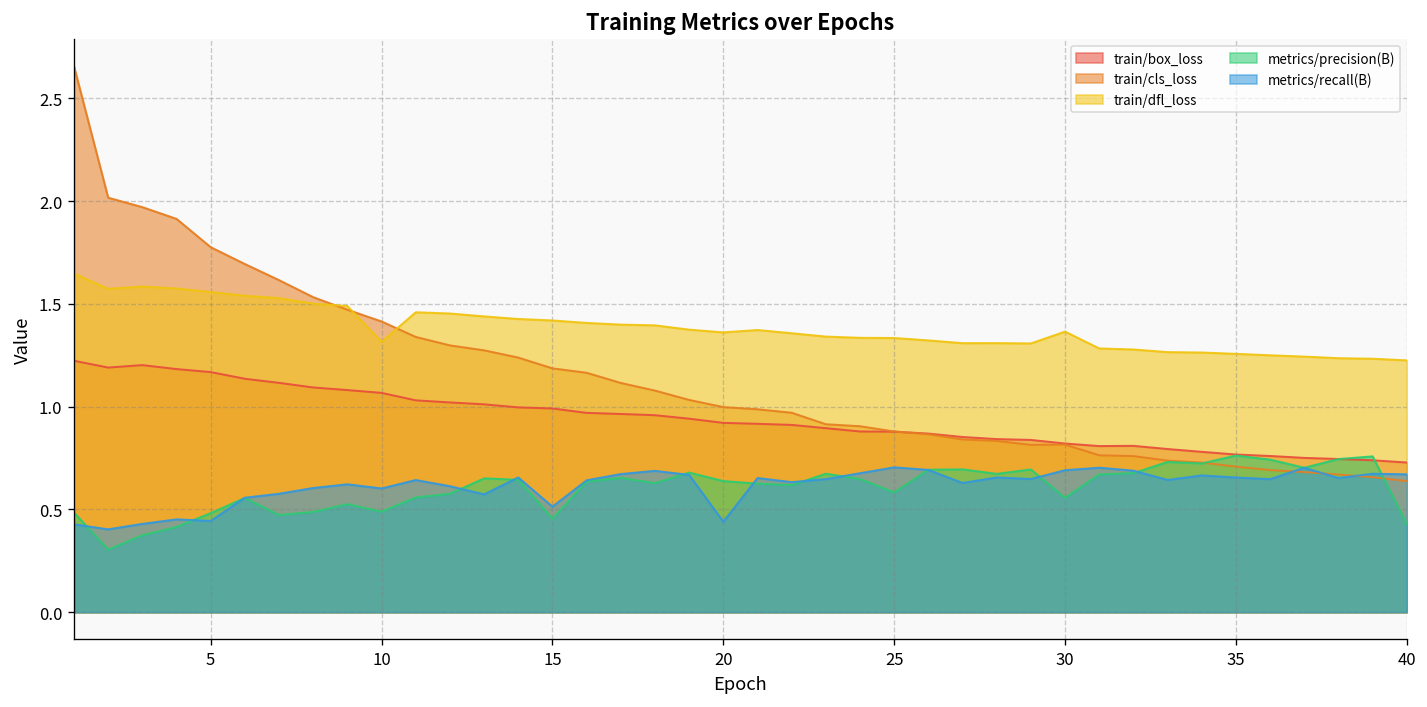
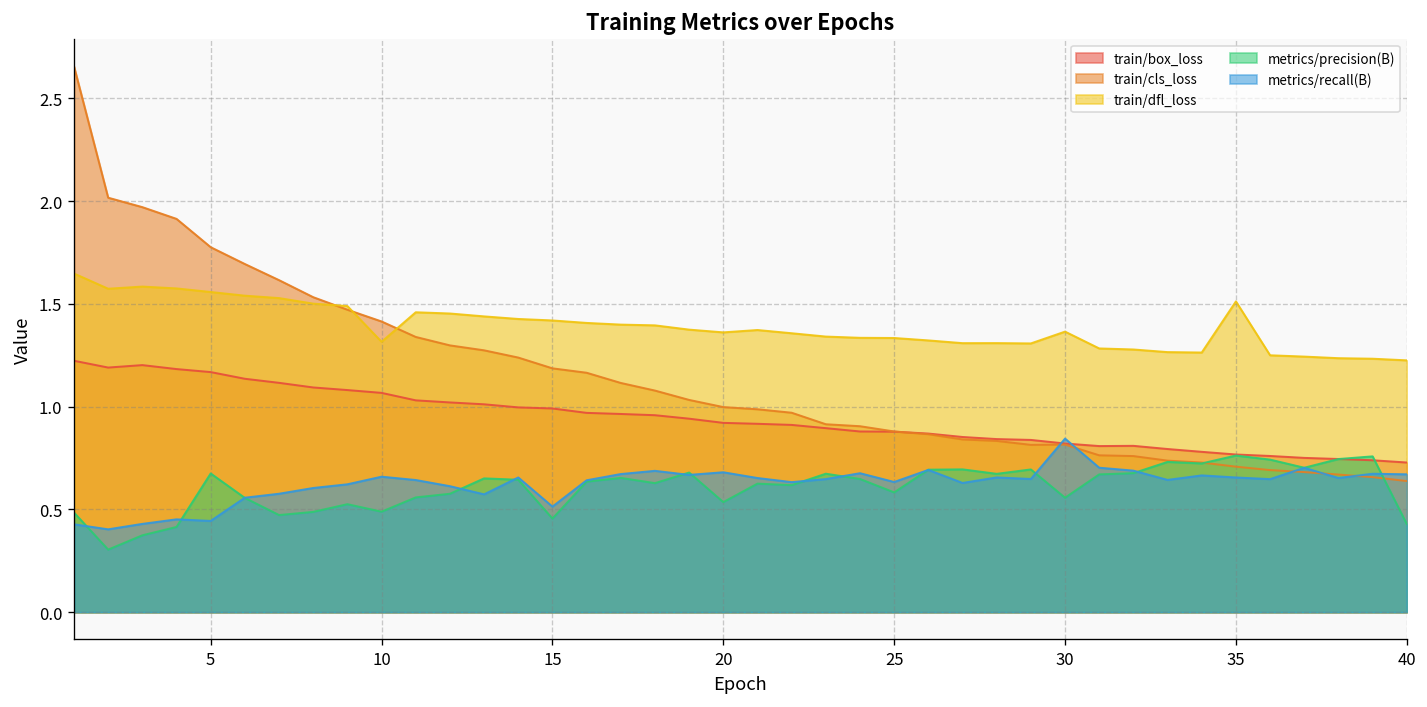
  {
    "train/dfl_loss": {
      "5": 1.56,
      "10": 1.32,
      "15": 1.42,
      "20": 1.36,
      "25": 1.33,
      "30": 1.37,
-     "35": 1.26,
+     "35": 1.51,
      "40": 1.23
    },
    "metrics/precision(B)": {
-     "5": 0.48,
+     "5": 0.67,
      "10": 0.49,
      "15": 0.46,
-     "20": 0.64,
+     "20": 0.54,
      "25": 0.58,
      "30": 0.56,
      "40": 0.43
    },
    "metrics/recall(B)": {
      "5": 0.44,
-     "10": 0.60,
+     "10": 0.66,
      "15": 0.51,
-     "20": 0.44,
-     "25": 0.70,
-     "30": 0.69,
+     "20": 0.68,
+     "25": 0.63,
+     "30": 0.84,
      "35": 0.66,
      "40": 0.67
    }
  }
